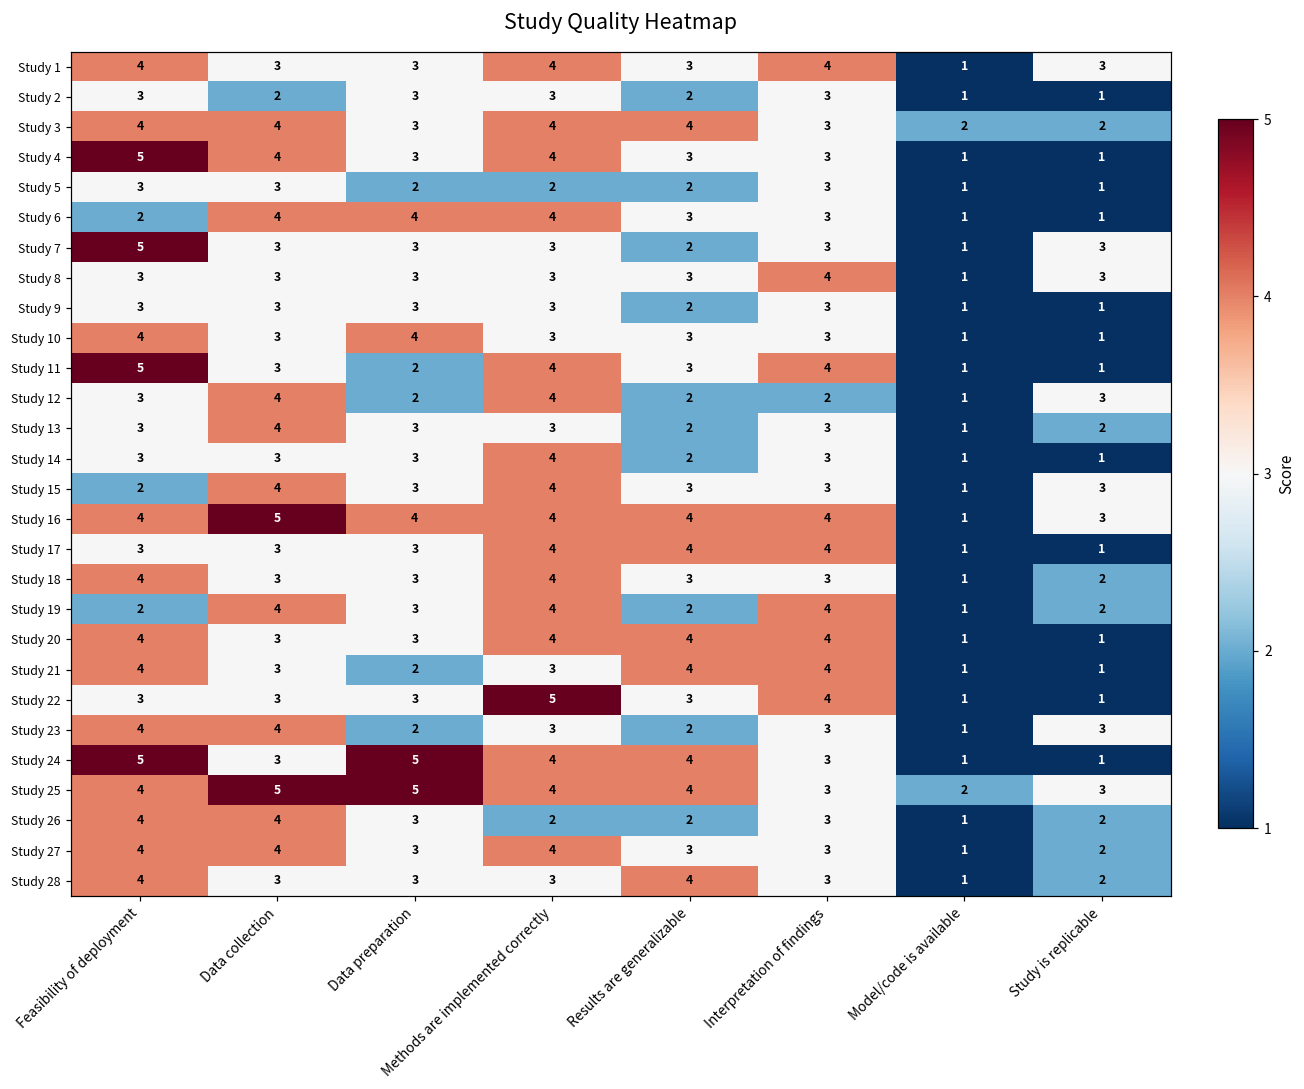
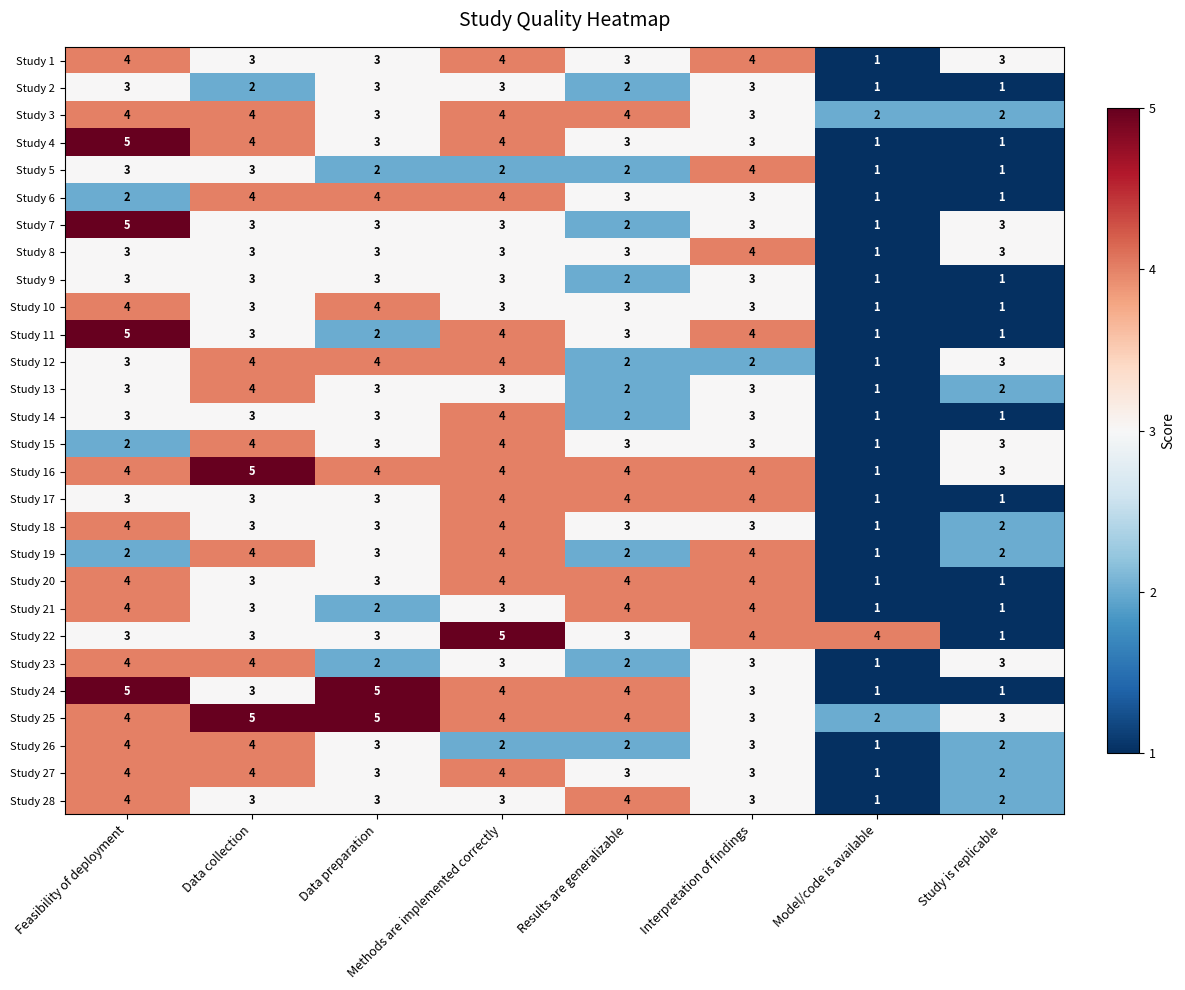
  {
    "Study 5": {
      "Feasibility of deployment": 3,
      "Data collection": 3,
      "Data preparation": 2,
      "Methods are implemented correctly": 2,
      "Results are generalizable": 2,
-     "Interpretation of findings": 3,
+     "Interpretation of findings": 4,
      "Model/code is available": 1,
      "Study is replicable": 1
    },
    "Study 12": {
      "Feasibility of deployment": 3,
      "Data collection": 4,
-     "Data preparation": 2,
+     "Data preparation": 4,
      "Methods are implemented correctly": 4,
      "Results are generalizable": 2,
      "Interpretation of findings": 2,
      "Model/code is available": 1,
      "Study is replicable": 3
    },
    "Study 22": {
      "Feasibility of deployment": 3,
      "Data collection": 3,
      "Data preparation": 3,
      "Methods are implemented correctly": 5,
      "Results are generalizable": 3,
      "Interpretation of findings": 4,
-     "Model/code is available": 1,
+     "Model/code is available": 4,
      "Study is replicable": 1
    }
  }
